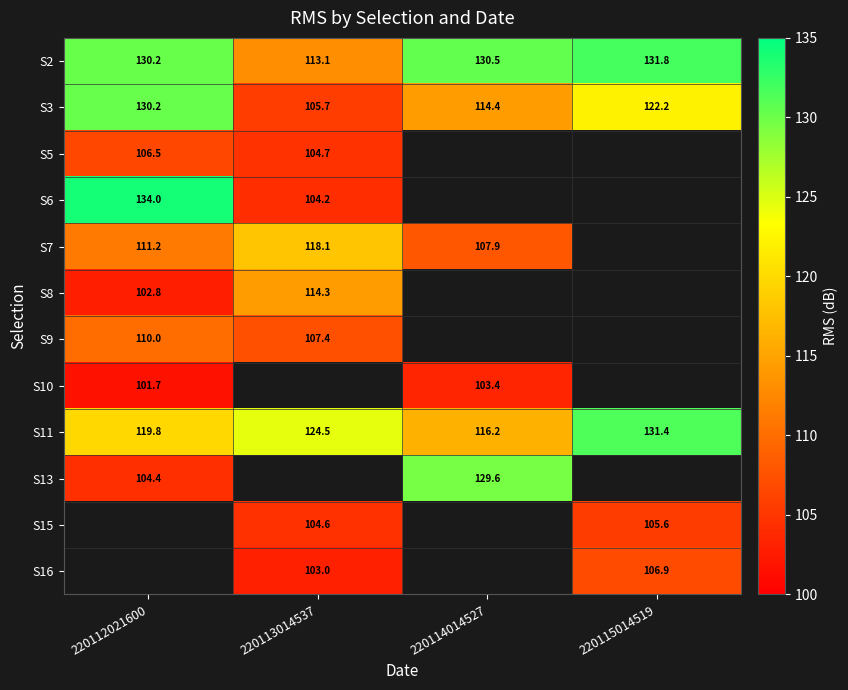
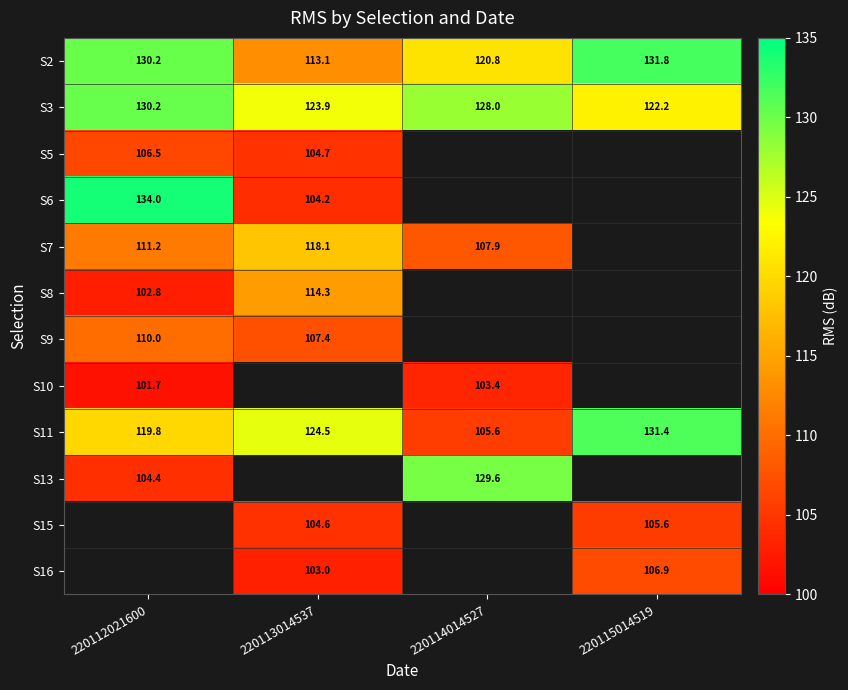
  {
    "S2": {
      "220112021600": 130.2,
      "220113014537": 113.1,
-     "220114014527": 130.5,
+     "220114014527": 120.8,
      "220115014519": 131.8
    },
    "S3": {
      "220112021600": 130.2,
-     "220113014537": 105.7,
-     "220114014527": 114.4,
+     "220113014537": 123.9,
+     "220114014527": 128.0,
      "220115014519": 122.2
    },
    "S5": {
      "220112021600": 106.5,
      "220113014537": 104.7
    },
    "S6": {
      "220112021600": 134.0,
      "220113014537": 104.2
    },
    "S7": {
      "220112021600": 111.2,
      "220113014537": 118.1,
      "220114014527": 107.9
    },
    "S8": {
      "220112021600": 102.8,
      "220113014537": 114.3
    },
    "S9": {
      "220112021600": 110.0,
      "220113014537": 107.4
    },
    "S10": {
      "220112021600": 101.7,
      "220114014527": 103.4
    },
    "S11": {
      "220112021600": 119.8,
      "220113014537": 124.5,
-     "220114014527": 116.2,
+     "220114014527": 105.6,
      "220115014519": 131.4
    },
    "S13": {
      "220112021600": 104.4,
      "220114014527": 129.6
    },
    "S15": {
      "220113014537": 104.6,
      "220115014519": 105.6
    },
    "S16": {
      "220113014537": 103.0,
      "220115014519": 106.9
    }
  }
